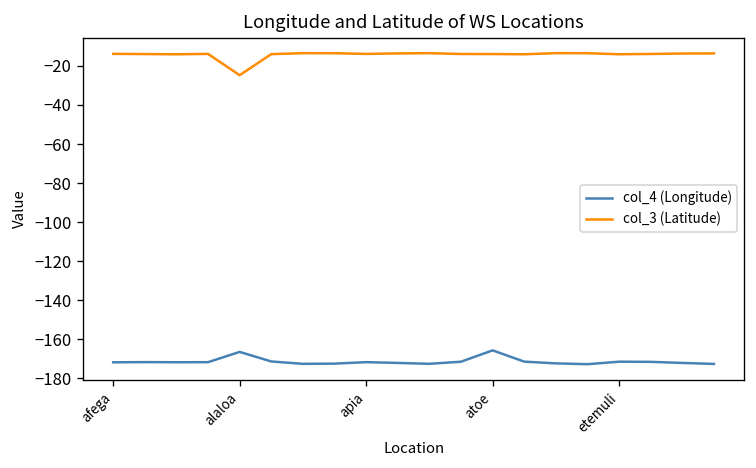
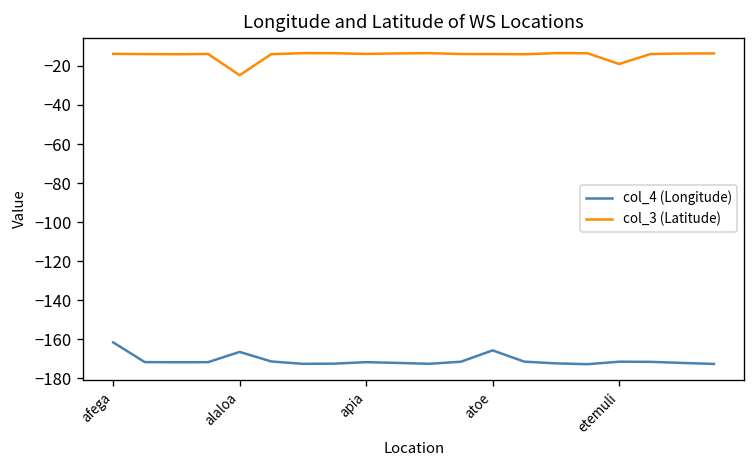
  {
    "col_4 (Longitude)": {
-     "afega": -172,
+     "afega": -162,
      "alaloa": -166,
      "apia": -172,
      "atoe": -166,
      "etemuli": -172
    },
    "col_3 (Latitude)": {
      "afega": -14,
      "alaloa": -25,
      "apia": -14,
      "atoe": -14,
-     "etemuli": -14
+     "etemuli": -19
    }
  }
